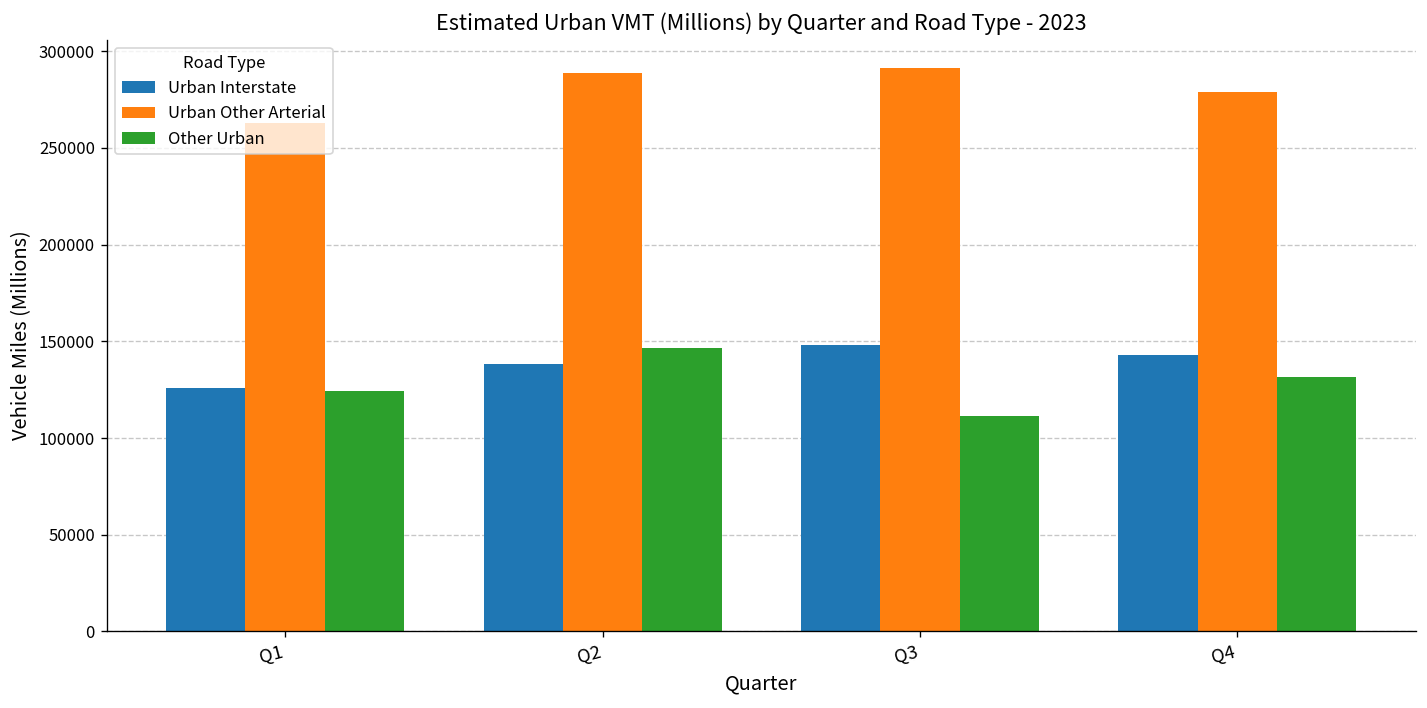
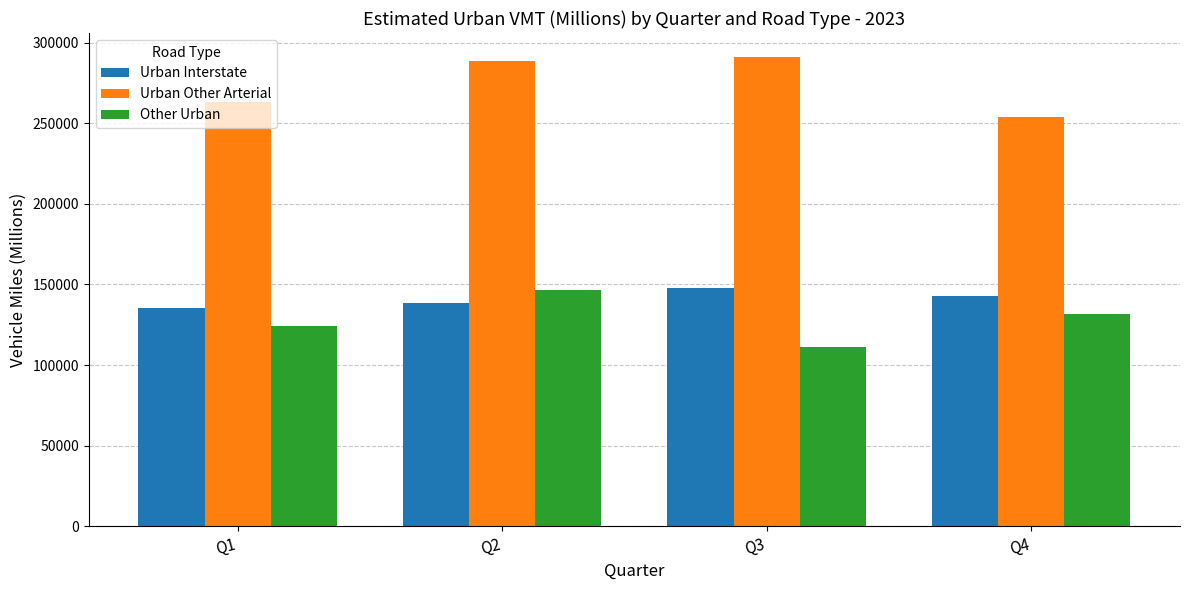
  {
    "Urban Interstate": {
-     "Q1": 126000,
+     "Q1": 135000,
      "Q2": 138000,
      "Q3": 148000,
      "Q4": 143000
    },
    "Urban Other Arterial": {
      "Q2": 289000,
      "Q3": 291000,
-     "Q4": 279000
+     "Q4": 254000
    },
    "Other Urban": {
      "Q1": 124000,
      "Q2": 146000,
      "Q3": 111000,
      "Q4": 132000
    }
  }
